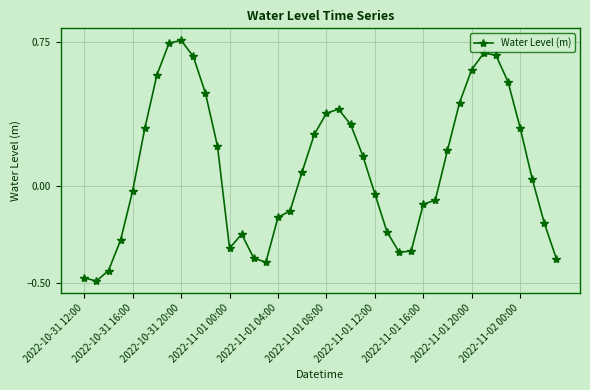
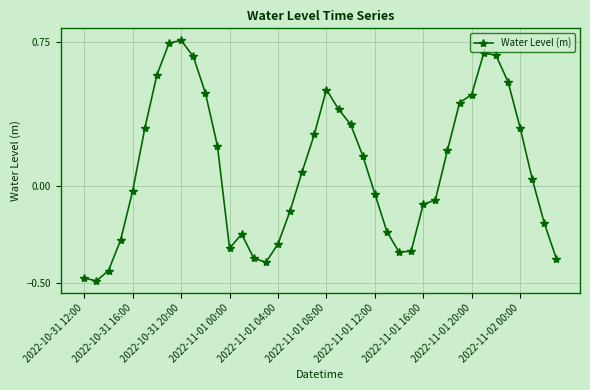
  {
    "2022-10-31 12:00": -0.47,
    "2022-10-31 16:00": -0.02,
    "2022-10-31 20:00": 0.76,
    "2022-11-01 00:00": -0.32,
-   "2022-11-01 04:00": -0.16,
-   "2022-11-01 08:00": 0.38,
+   "2022-11-01 04:00": -0.30,
+   "2022-11-01 08:00": 0.50,
    "2022-11-01 12:00": -0.04,
    "2022-11-01 16:00": -0.09,
-   "2022-11-01 20:00": 0.60,
+   "2022-11-01 20:00": 0.48,
    "2022-11-02 00:00": 0.30
  }
